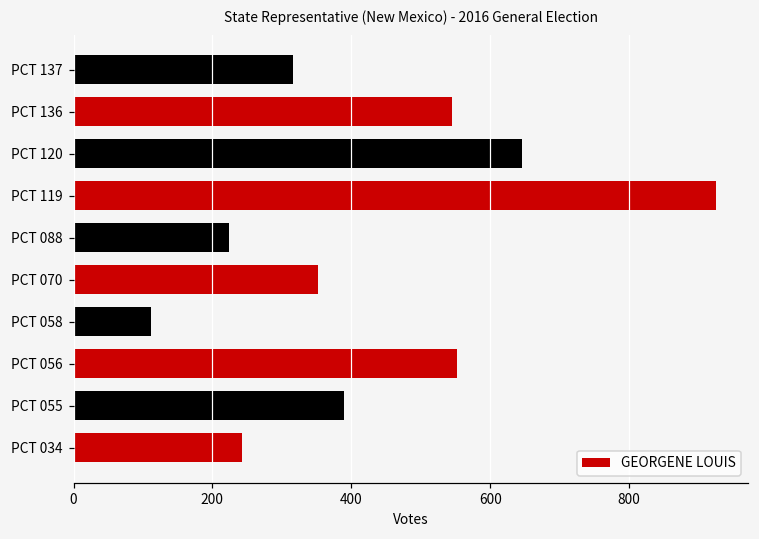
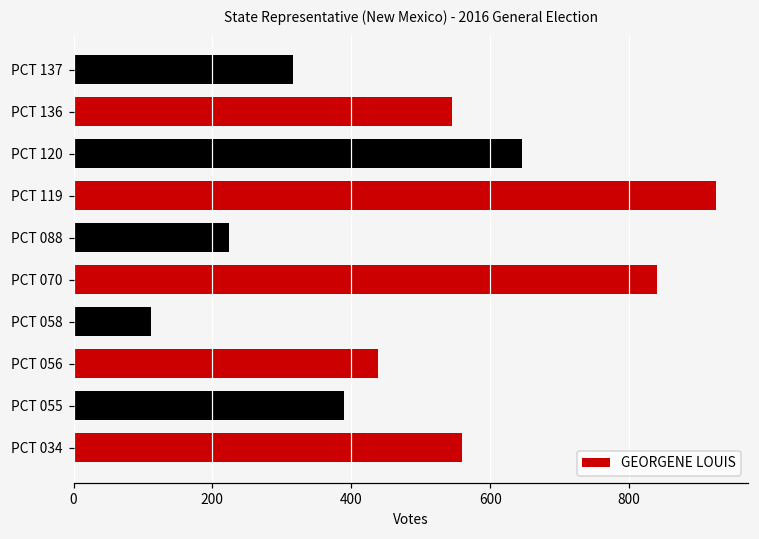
  {
    "PCT 137": 320,
    "PCT 136": 550,
    "PCT 120": 650,
    "PCT 119": 930,
    "PCT 088": 220,
-   "PCT 070": 350,
+   "PCT 070": 840,
    "PCT 058": 110,
-   "PCT 056": 550,
+   "PCT 056": 440,
    "PCT 055": 390,
-   "PCT 034": 240
+   "PCT 034": 560
  }
